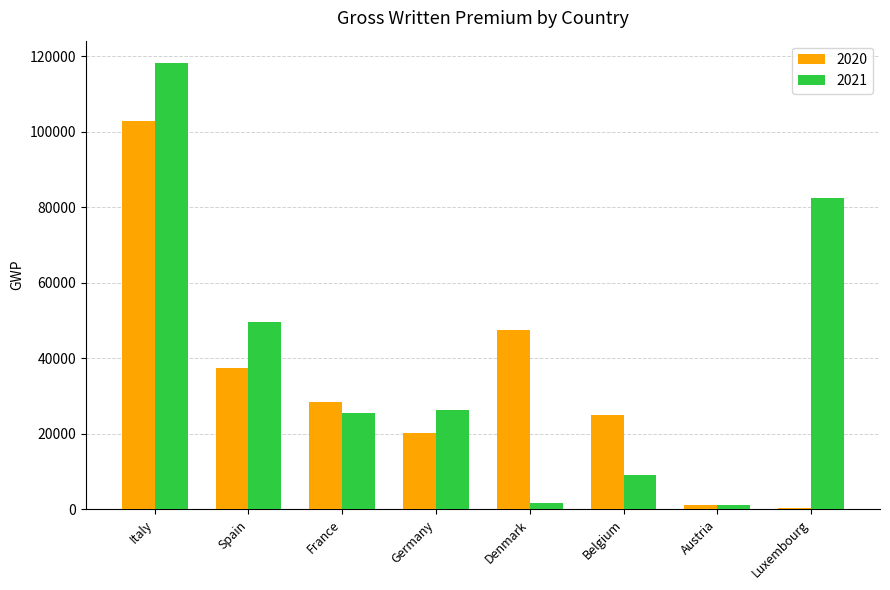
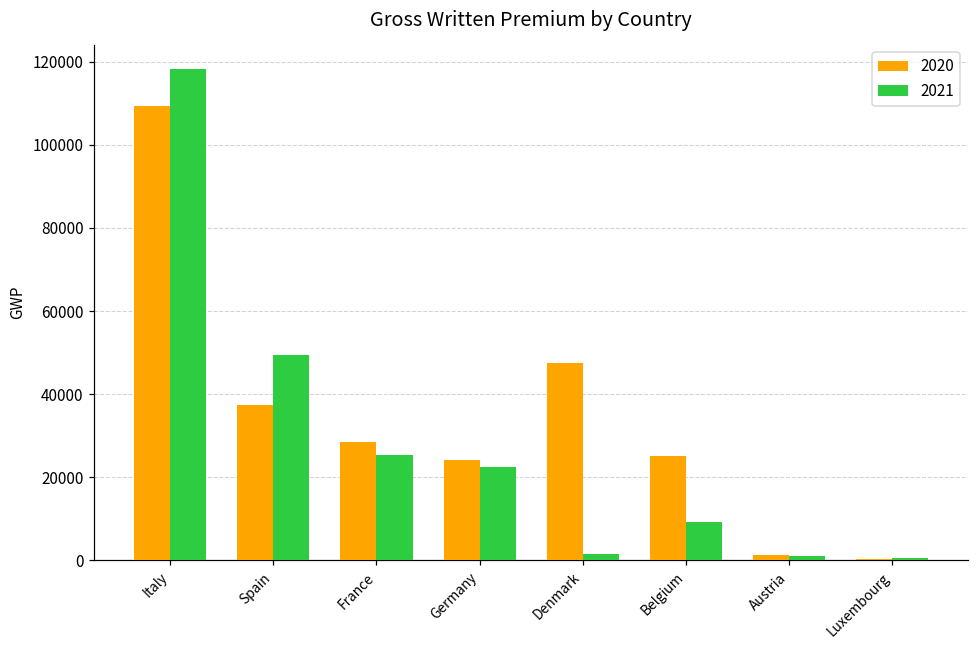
  {
    "2020": {
-     "Italy": 103000,
+     "Italy": 109000,
      "Spain": 37000,
      "France": 28000,
-     "Germany": 20000,
+     "Germany": 24000,
      "Denmark": 47000,
      "Belgium": 25000,
      "Austria": 1000
    },
    "2021": {
      "Italy": 118000,
      "Spain": 49000,
      "France": 25000,
-     "Germany": 26000,
+     "Germany": 22000,
      "Denmark": 2000,
      "Belgium": 9000,
      "Austria": 1000,
-     "Luxembourg": 82000
+     "Luxembourg": 1000
    }
  }
